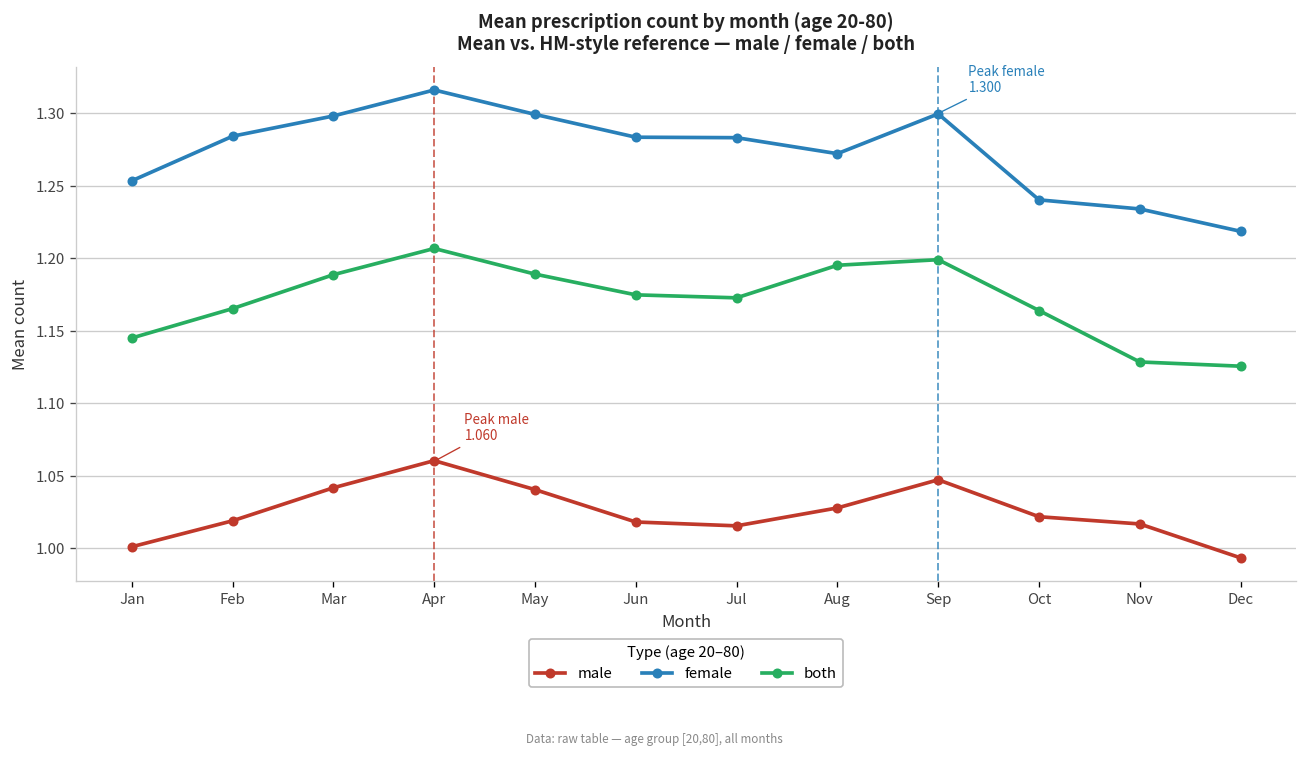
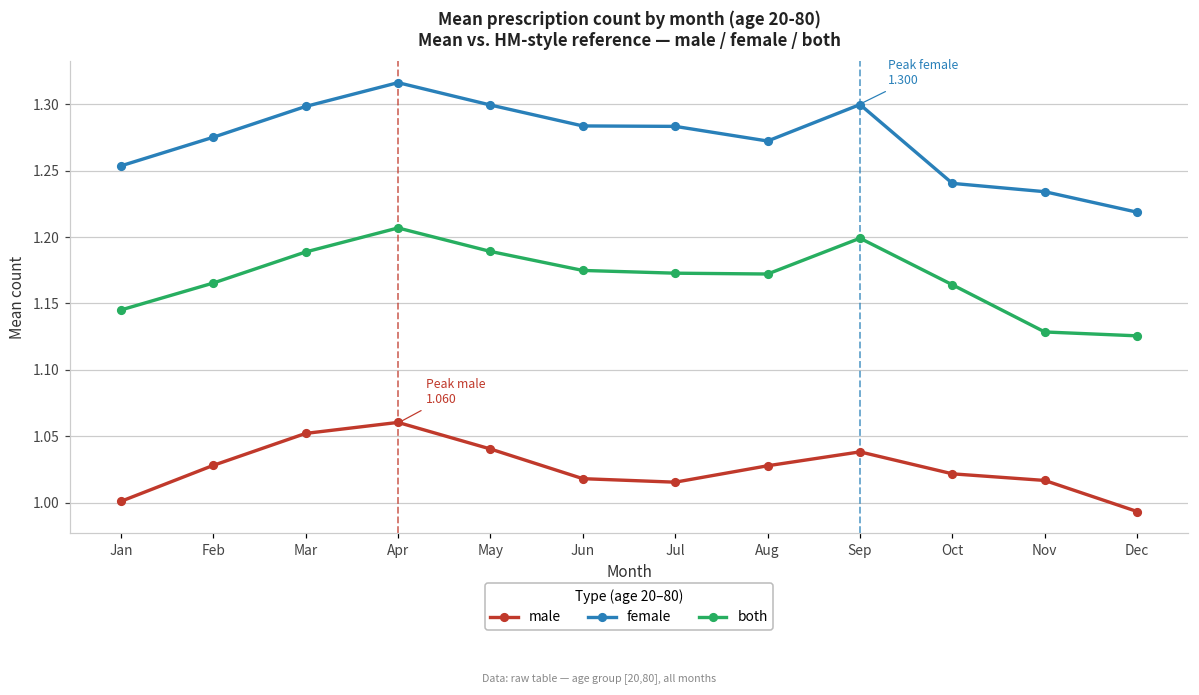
  {
    "male": {
      "Jan": 1.001,
-     "Feb": 1.019,
-     "Mar": 1.042,
+     "Feb": 1.028,
+     "Mar": 1.052,
      "May": 1.040,
      "Jun": 1.018,
      "Jul": 1.015,
      "Aug": 1.028,
-     "Sep": 1.047,
+     "Sep": 1.038,
      "Oct": 1.022,
      "Nov": 1.017,
      "Dec": 0.993
    },
    "female": {
      "Jan": 1.253,
-     "Feb": 1.284,
+     "Feb": 1.275,
      "Mar": 1.298,
      "Apr": 1.316,
      "May": 1.299,
      "Jun": 1.284,
      "Jul": 1.283,
      "Aug": 1.272,
      "Oct": 1.240,
      "Nov": 1.234,
      "Dec": 1.219
    },
    "both": {
      "Jan": 1.145,
      "Feb": 1.165,
      "Mar": 1.189,
      "Apr": 1.207,
      "May": 1.189,
      "Jun": 1.175,
      "Jul": 1.173,
-     "Aug": 1.195,
+     "Aug": 1.172,
      "Sep": 1.199,
      "Oct": 1.164,
      "Nov": 1.129,
      "Dec": 1.126
    }
  }
